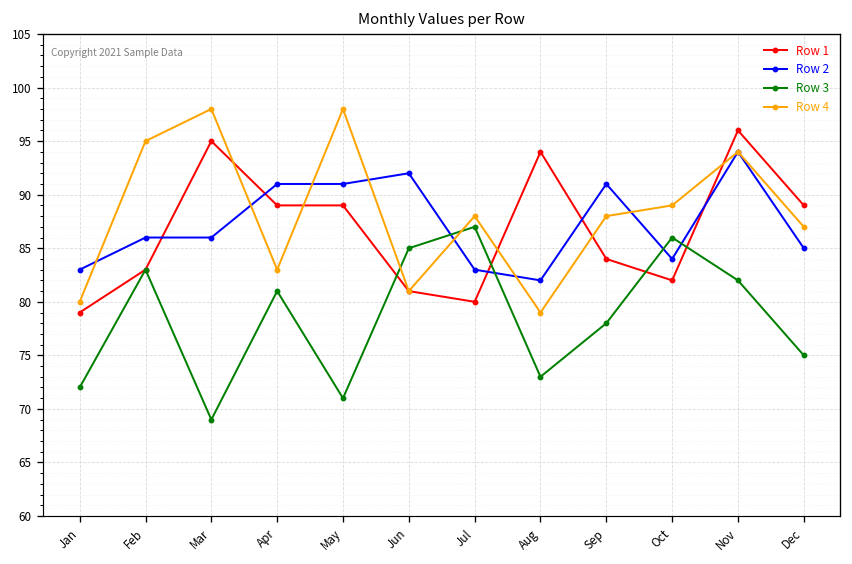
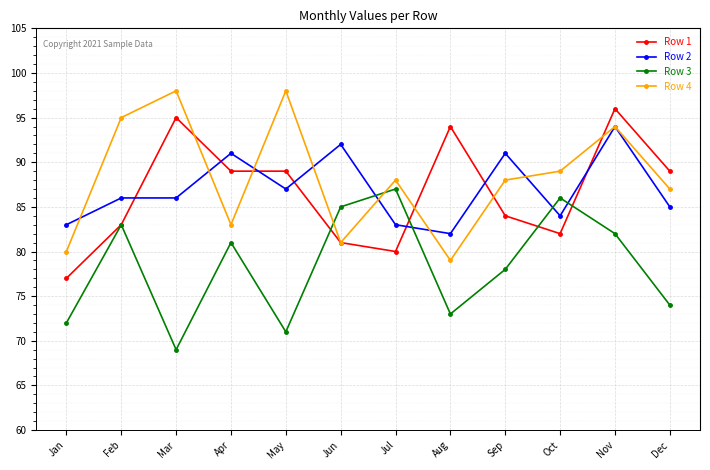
  {
    "Row 1": {
-     "Jan": 79,
+     "Jan": 77,
      "Mar": 95,
      "Apr": 89,
      "May": 89,
      "Jul": 80,
      "Aug": 94,
      "Sep": 84,
      "Oct": 82,
      "Nov": 96,
      "Dec": 89
    },
    "Row 2": {
      "Jan": 83,
      "Feb": 86,
      "Mar": 86,
      "Apr": 91,
-     "May": 91,
+     "May": 87,
      "Jun": 92,
      "Jul": 83,
      "Aug": 82,
      "Sep": 91,
      "Oct": 84,
      "Dec": 85
    },
    "Row 3": {
      "Jan": 72,
      "Mar": 69,
      "Apr": 81,
      "May": 71,
      "Jun": 85,
      "Jul": 87,
      "Aug": 73,
      "Sep": 78,
      "Oct": 86,
      "Nov": 82,
-     "Dec": 75
+     "Dec": 74
    },
    "Row 4": {
      "Jan": 80,
      "Feb": 95,
      "Mar": 98,
      "Apr": 83,
      "May": 98,
      "Jul": 88,
      "Aug": 79,
      "Sep": 88,
      "Oct": 89,
      "Dec": 87
    }
  }
